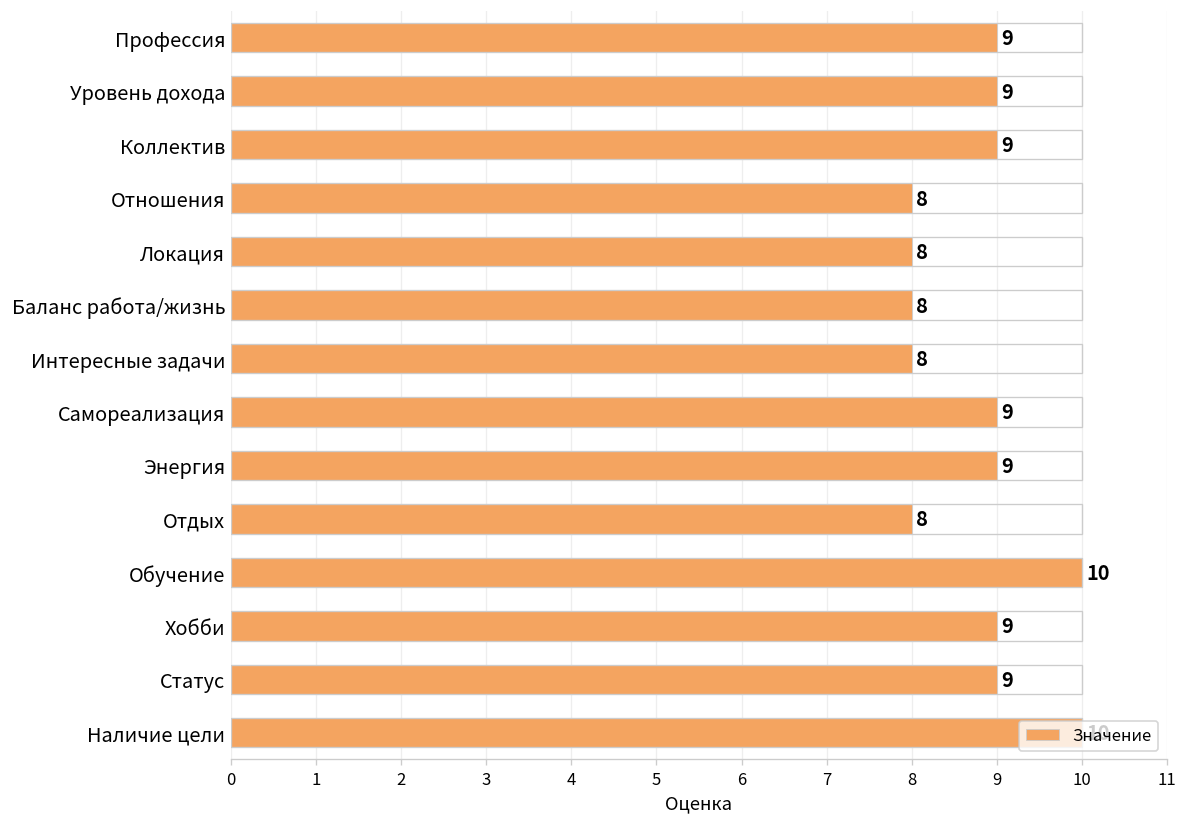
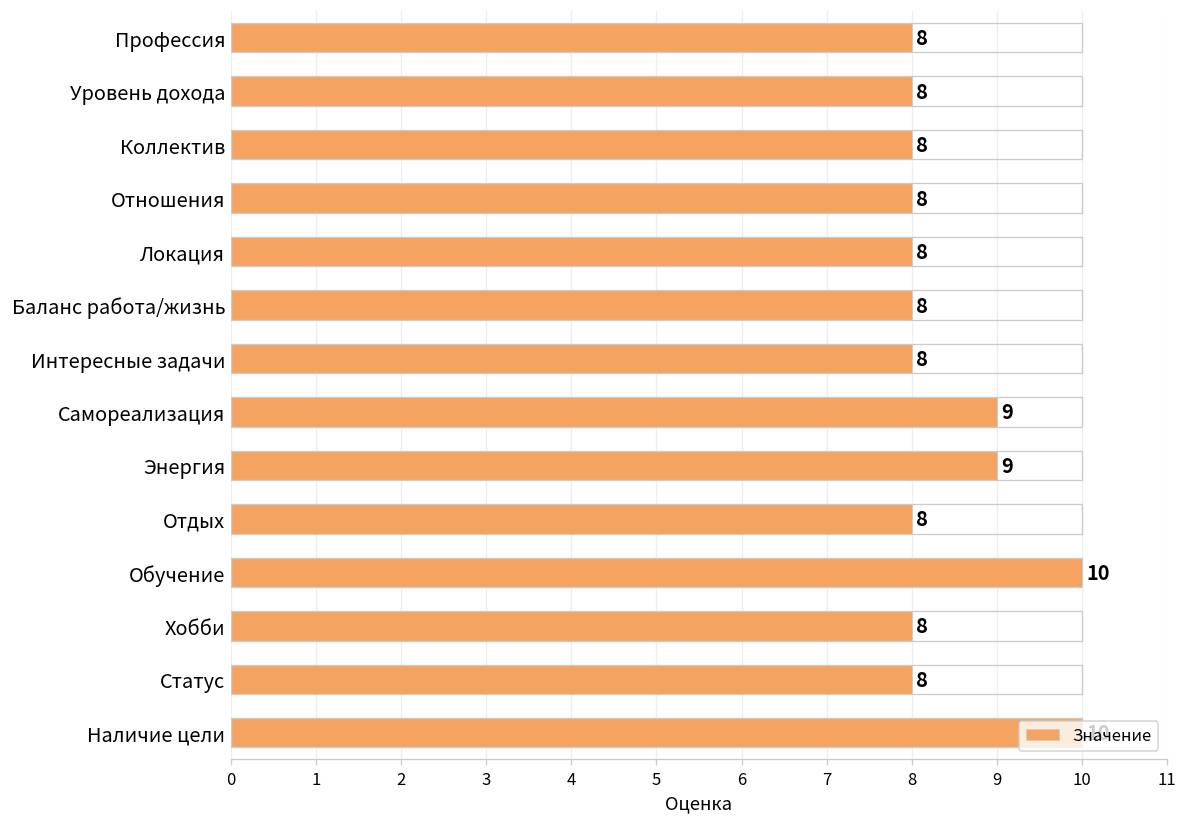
  {
    "Значение": {
-     "Профессия": 9,
-     "Уровень дохода": 9,
-     "Коллектив": 9,
+     "Профессия": 8,
+     "Уровень дохода": 8,
+     "Коллектив": 8,
      "Обучение": 10,
-     "Хобби": 9,
-     "Статус": 9
+     "Хобби": 8,
+     "Статус": 8
    }
  }
